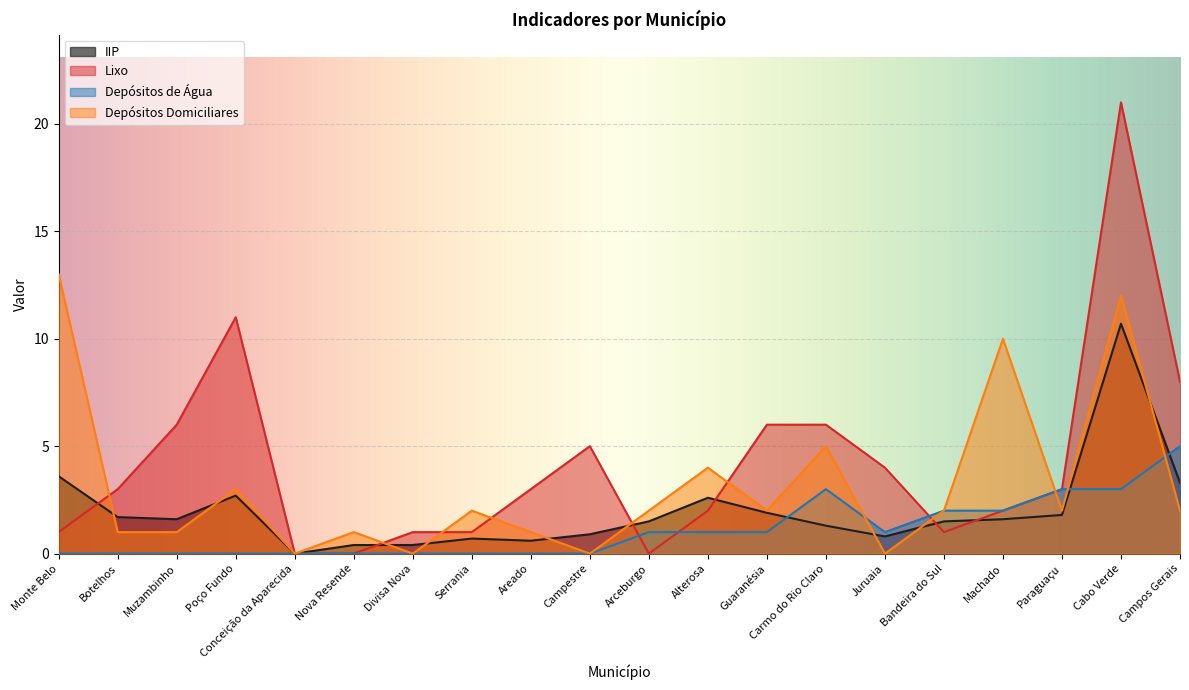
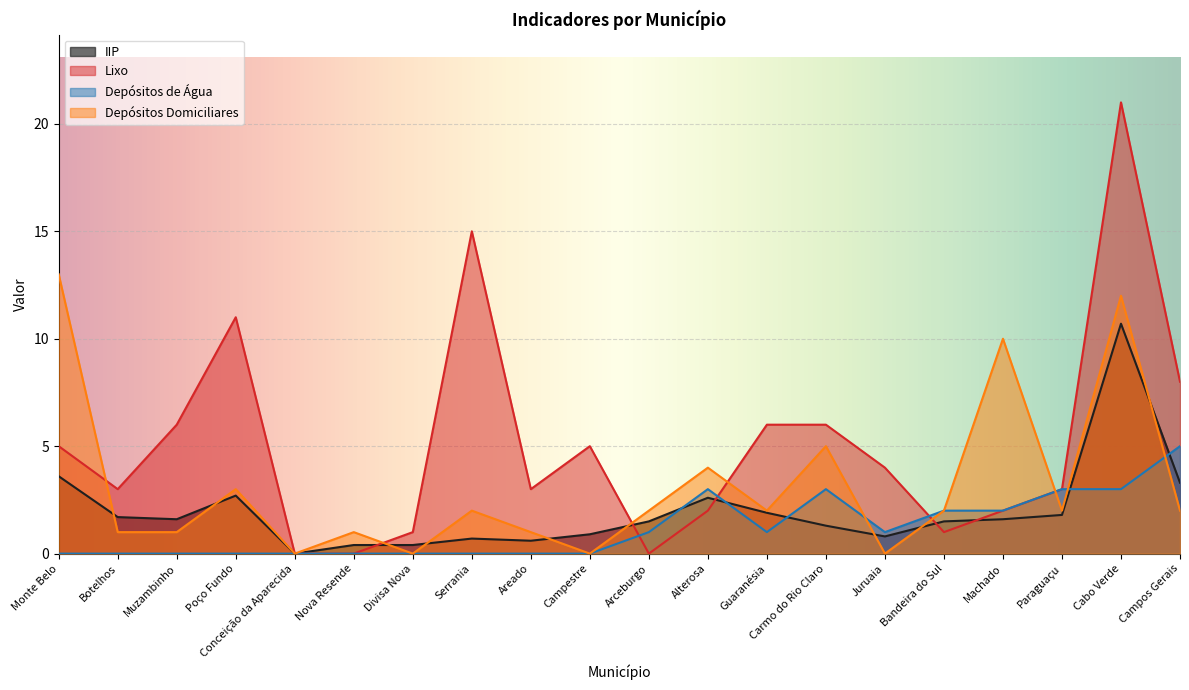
  {
    "IIP": {
      "Monte Belo": 3.6,
      "Botelhos": 1.7,
      "Muzambinho": 1.6,
      "Poço Fundo": 2.7,
      "Nova Resende": 0.4,
      "Divisa Nova": 0.4,
      "Serrania": 0.7,
      "Areado": 0.6,
      "Campestre": 1,
      "Arceburgo": 1.5,
      "Alterosa": 2.6,
      "Carmo do Rio Claro": 1.3,
      "Juruaia": 0.8,
      "Bandeira do Sul": 1.5,
      "Machado": 1.6,
      "Paraguaçu": 1.8,
      "Cabo Verde": 10.7,
      "Campos Gerais": 3.3
    },
    "Lixo": {
-     "Monte Belo": 1,
+     "Monte Belo": 5,
      "Botelhos": 3,
      "Muzambinho": 6,
      "Poço Fundo": 11,
      "Divisa Nova": 1,
-     "Serrania": 1,
+     "Serrania": 15,
      "Areado": 3,
      "Campestre": 5,
      "Arceburgo": 0,
      "Alterosa": 2,
      "Guaranésia": 6,
      "Carmo do Rio Claro": 6,
      "Juruaia": 4,
      "Bandeira do Sul": 1,
      "Cabo Verde": 21,
      "Campos Gerais": 8
    },
    "Depósitos de Água": {
      "Monte Belo": 0,
      "Botelhos": 0,
      "Muzambinho": 0,
      "Poço Fundo": 0,
      "Serrania": 0,
      "Areado": 0,
      "Arceburgo": 1,
-     "Alterosa": 1,
+     "Alterosa": 3,
      "Guaranésia": 1,
      "Carmo do Rio Claro": 3,
      "Juruaia": 1,
      "Cabo Verde": 3,
      "Campos Gerais": 5
    },
    "Depósitos Domiciliares": {
      "Monte Belo": 13,
      "Botelhos": 1,
      "Muzambinho": 1,
      "Poço Fundo": 3,
      "Nova Resende": 1,
      "Serrania": 2,
      "Areado": 1,
      "Arceburgo": 2,
      "Alterosa": 4,
      "Carmo do Rio Claro": 5,
      "Juruaia": 0,
      "Machado": 10,
      "Paraguaçu": 2,
      "Cabo Verde": 12,
      "Campos Gerais": 2
    }
  }
